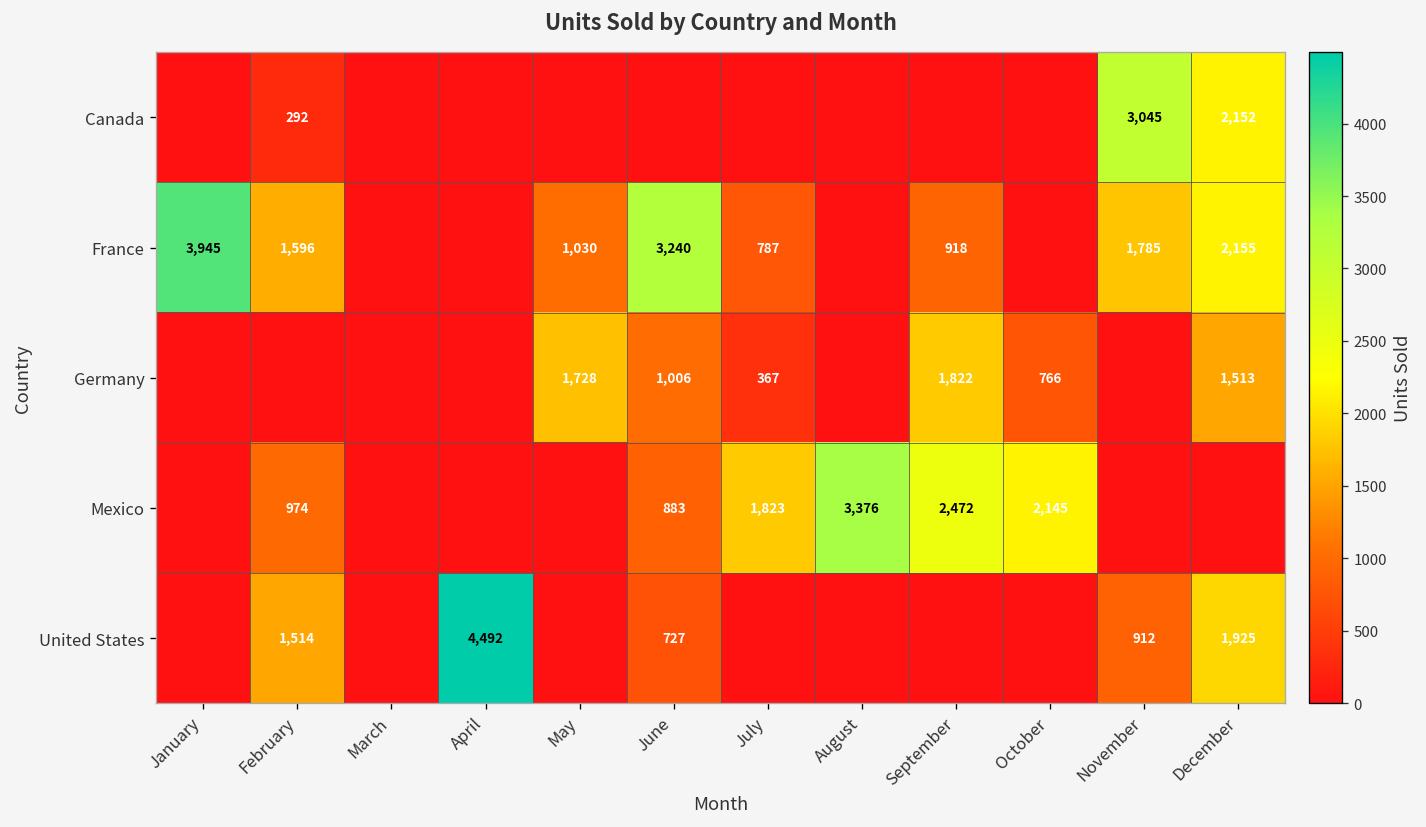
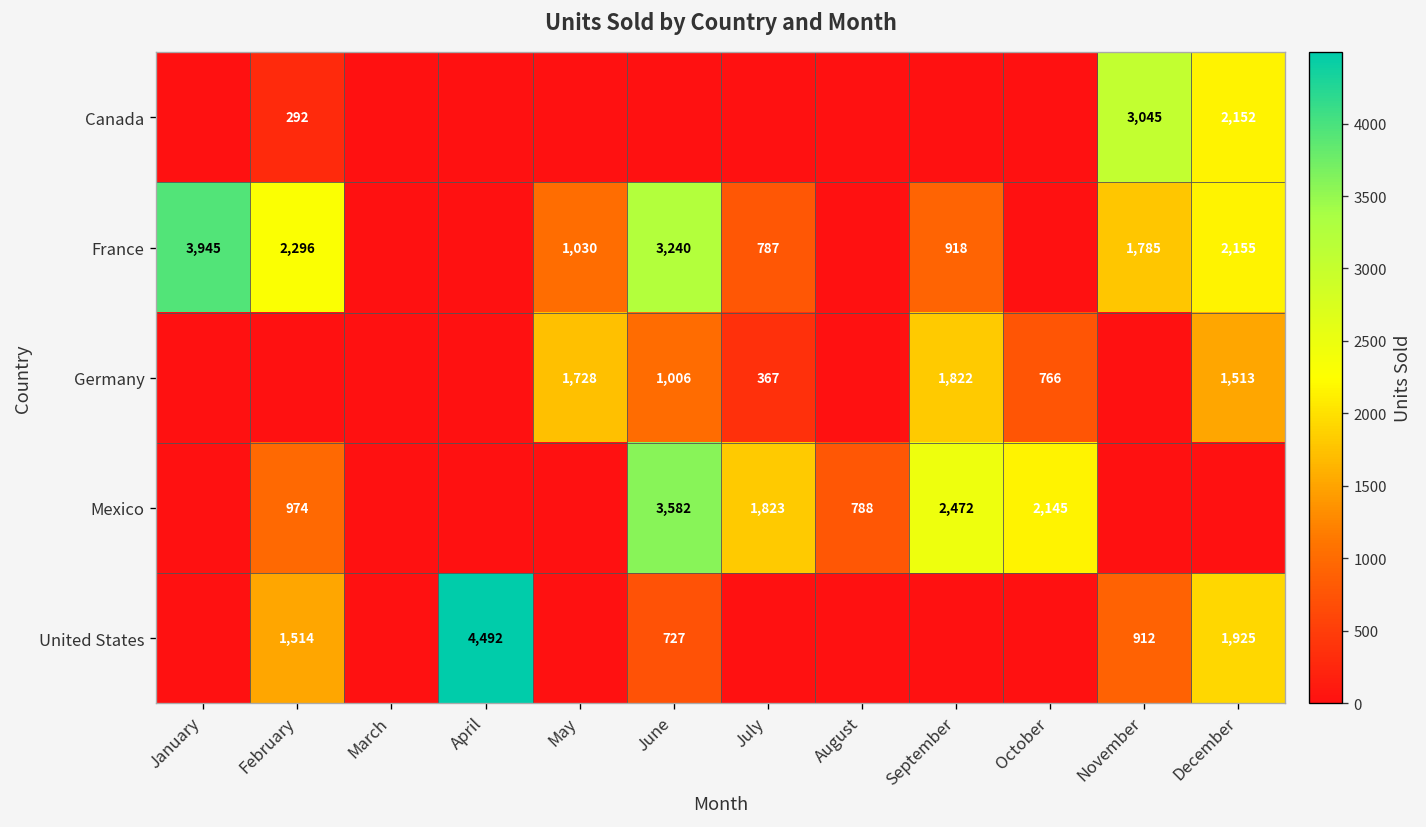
  {
    "Canada": {
      "February": "292",
      "November": "3,045",
      "December": "2,152"
    },
    "France": {
      "January": "3,945",
-     "February": "1,596",
+     "February": "2,296",
      "May": "1,030",
      "June": "3,240",
      "July": "787",
      "September": "918",
      "November": "1,785",
      "December": "2,155"
    },
    "Germany": {
      "May": "1,728",
      "June": "1,006",
      "July": "367",
      "September": "1,822",
      "October": "766",
      "December": "1,513"
    },
    "Mexico": {
      "February": "974",
-     "June": "883",
+     "June": "3,582",
      "July": "1,823",
-     "August": "3,376",
+     "August": "788",
      "September": "2,472",
      "October": "2,145"
    },
    "United States": {
      "February": "1,514",
      "April": "4,492",
      "June": "727",
      "November": "912",
      "December": "1,925"
    }
  }
